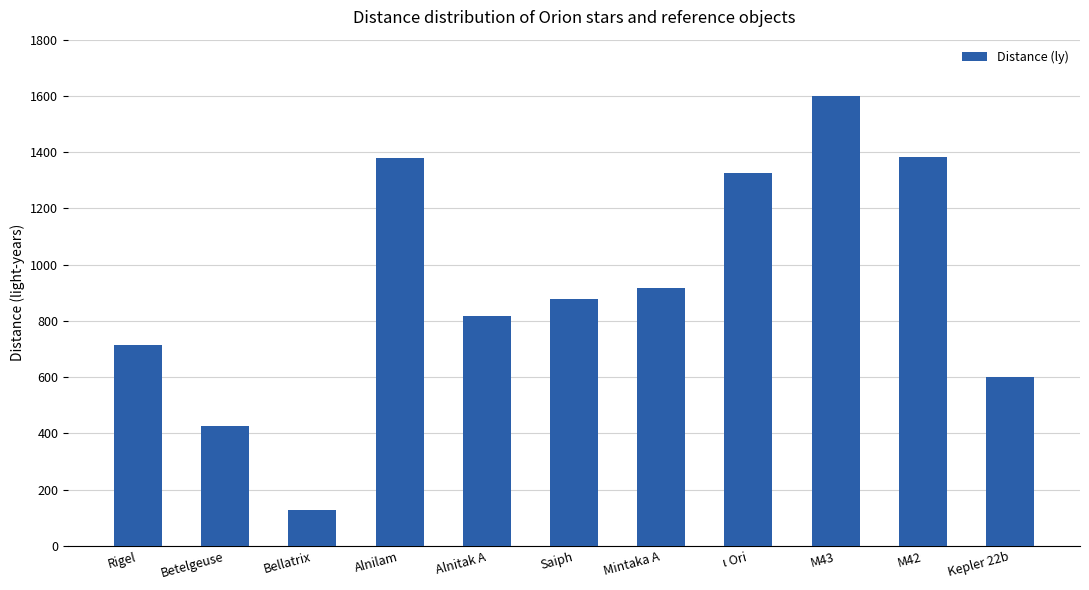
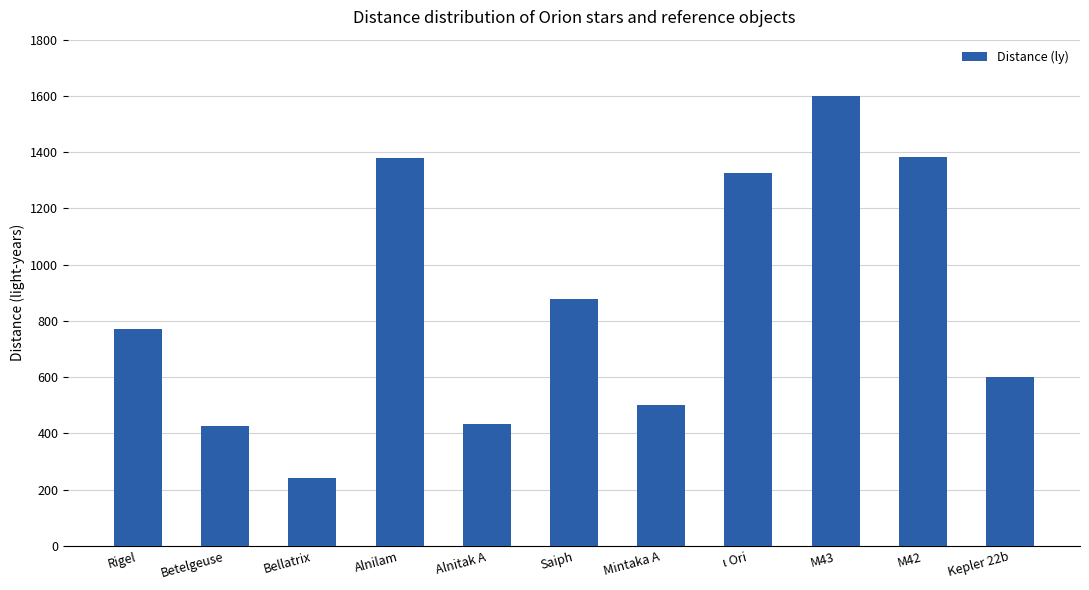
  {
-   "Rigel": 720,
+   "Rigel": 770,
    "Betelgeuse": 430,
-   "Bellatrix": 130,
+   "Bellatrix": 240,
    "Alnilam": 1380,
-   "Alnitak A": 820,
+   "Alnitak A": 430,
    "Saiph": 880,
-   "Mintaka A": 920,
+   "Mintaka A": 500,
    "ι Ori": 1330,
    "M43": 1600,
    "M42": 1380,
    "Kepler 22b": 600
  }
